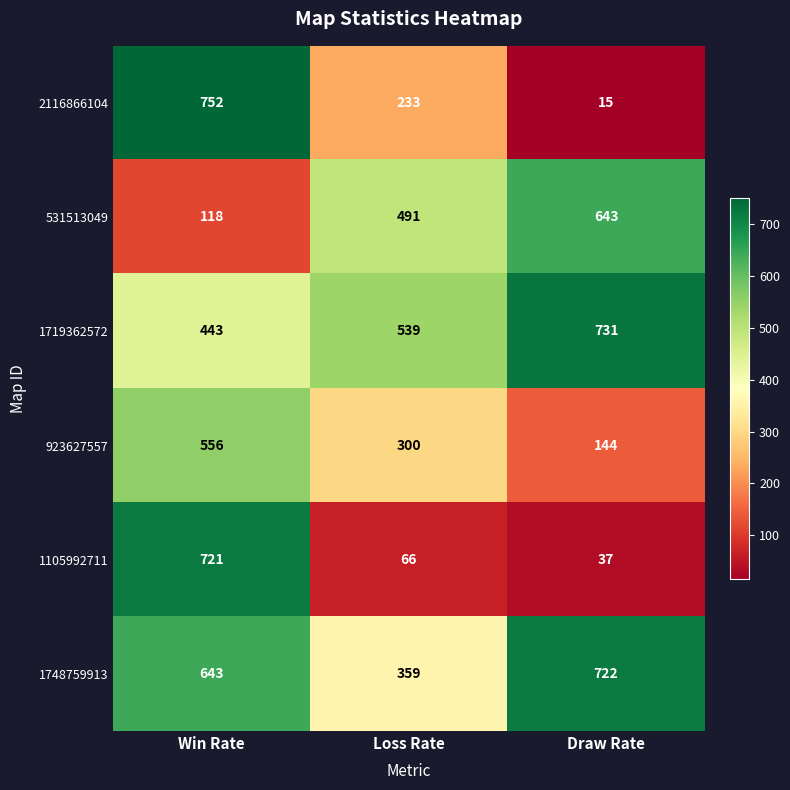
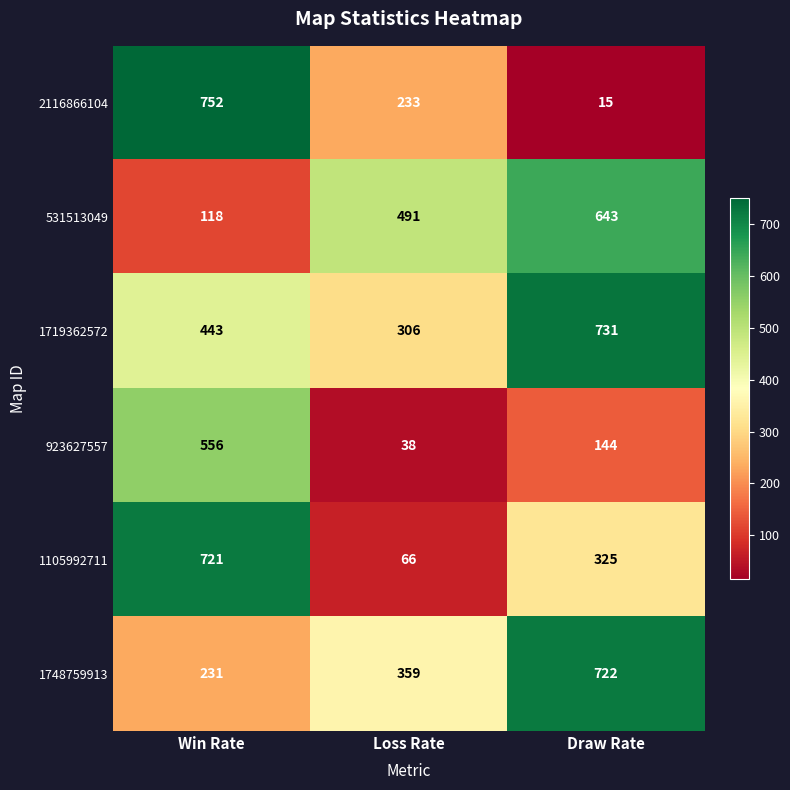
  {
    "2116866104": {
      "Win Rate": 752,
      "Loss Rate": 233,
      "Draw Rate": 15
    },
    "531513049": {
      "Win Rate": 118,
      "Loss Rate": 491,
      "Draw Rate": 643
    },
    "1719362572": {
      "Win Rate": 443,
-     "Loss Rate": 539,
+     "Loss Rate": 306,
      "Draw Rate": 731
    },
    "923627557": {
      "Win Rate": 556,
-     "Loss Rate": 300,
+     "Loss Rate": 38,
      "Draw Rate": 144
    },
    "1105992711": {
      "Win Rate": 721,
      "Loss Rate": 66,
-     "Draw Rate": 37
+     "Draw Rate": 325
    },
    "1748759913": {
-     "Win Rate": 643,
+     "Win Rate": 231,
      "Loss Rate": 359,
      "Draw Rate": 722
    }
  }
